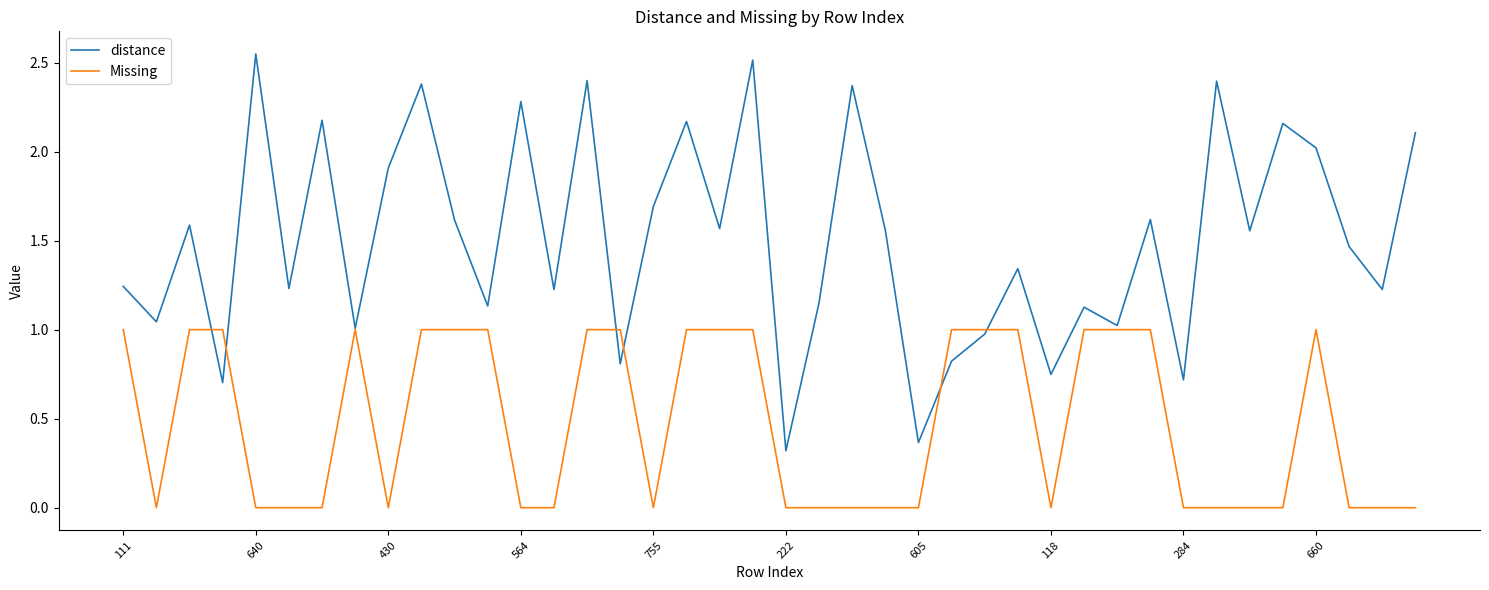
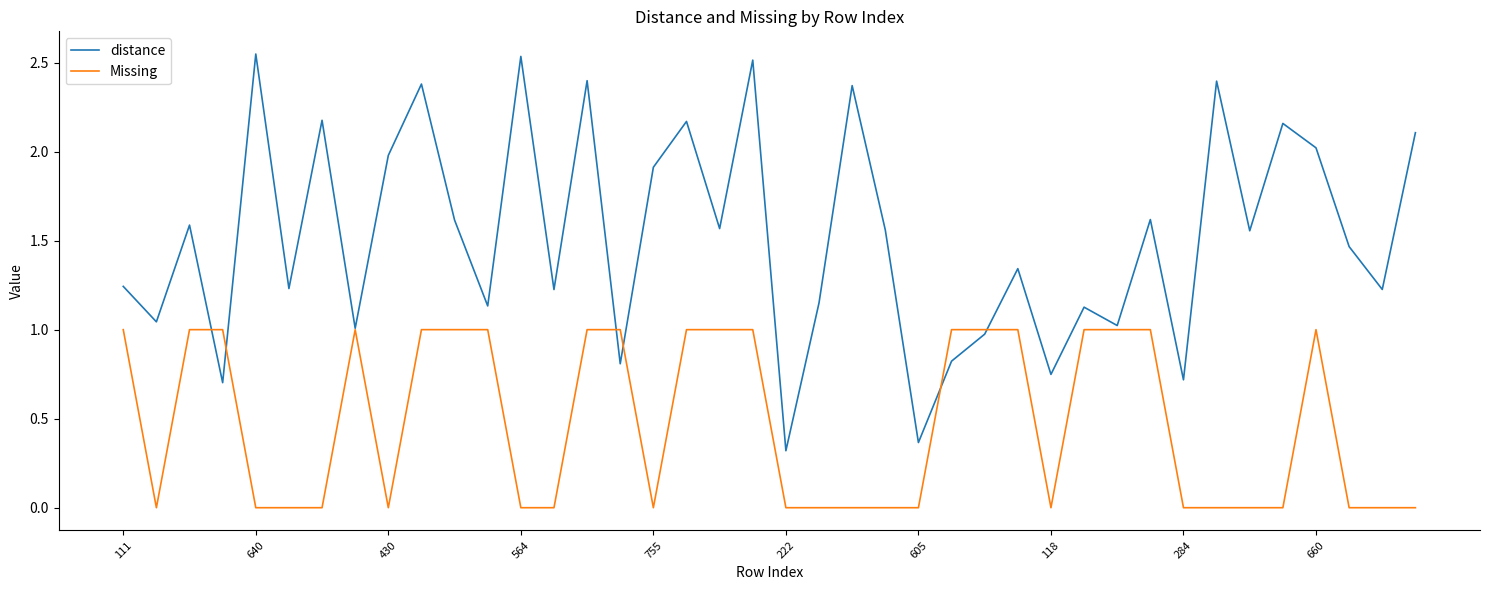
  {
    "distance": {
      "111": 1.24,
      "640": 2.55,
-     "430": 1.91,
-     "564": 2.28,
-     "755": 1.69,
+     "430": 1.98,
+     "564": 2.53,
+     "755": 1.91,
      "222": 0.32,
      "605": 0.37,
      "118": 0.75,
      "284": 0.72,
      "660": 2.02
    },
    "Missing": {
      "111": 1.00,
      "640": 0.00,
      "430": 0.00,
      "564": 0.00,
      "755": 0.00,
      "222": 0.00,
      "605": 0.00,
      "118": 0.00,
      "284": 0.00,
      "660": 1.00
    }
  }
